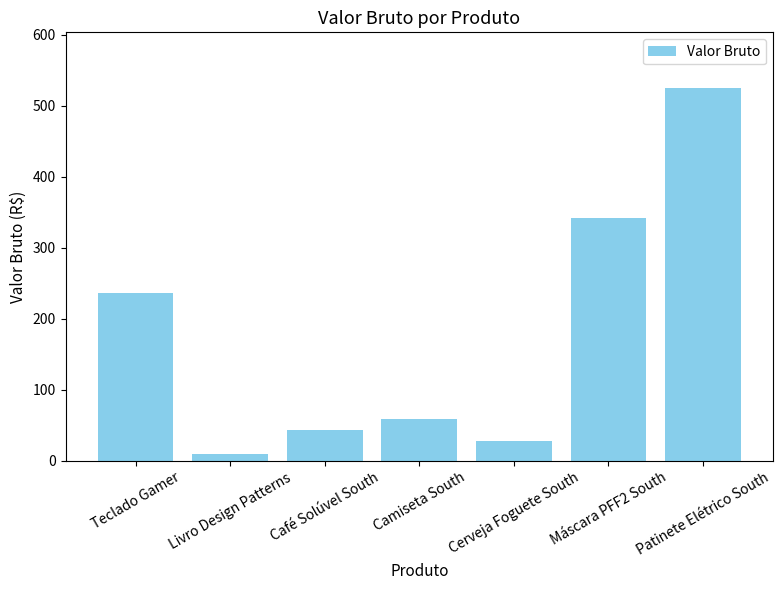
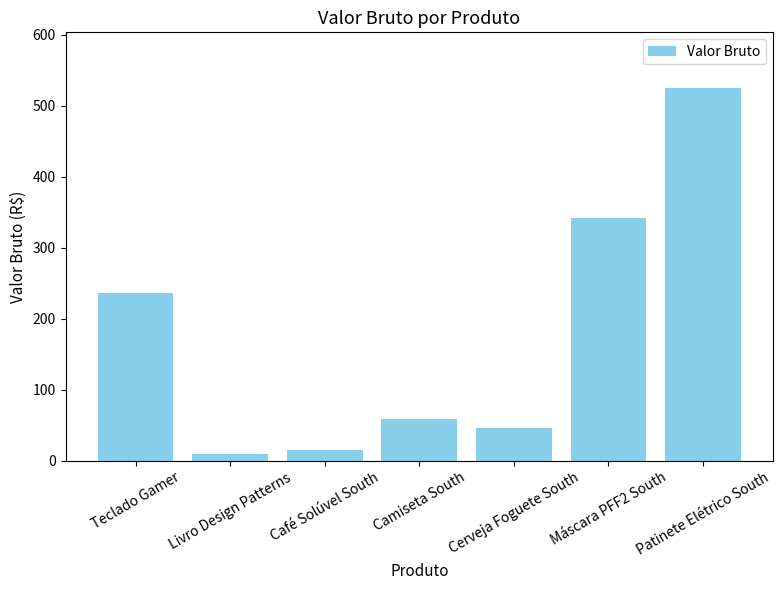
  {
    "Teclado Gamer": 240,
    "Livro Design Patterns": 10,
-   "Café Solúvel South": 40,
+   "Café Solúvel South": 20,
    "Camiseta South": 60,
-   "Cerveja Foguete South": 30,
+   "Cerveja Foguete South": 50,
    "Máscara PFF2 South": 340,
    "Patinete Elétrico South": 520
  }
